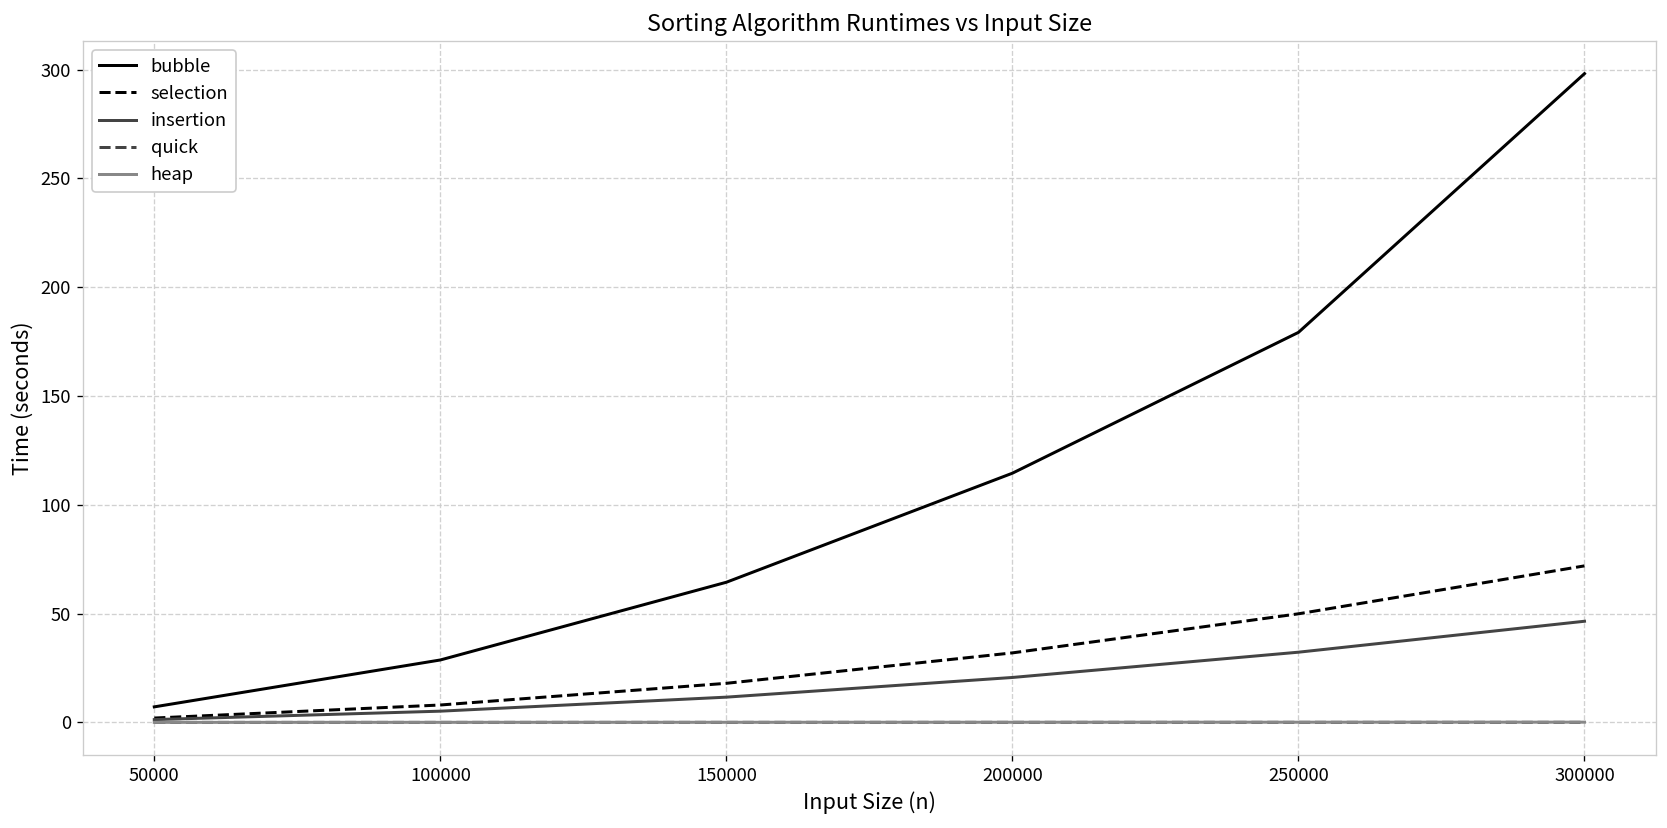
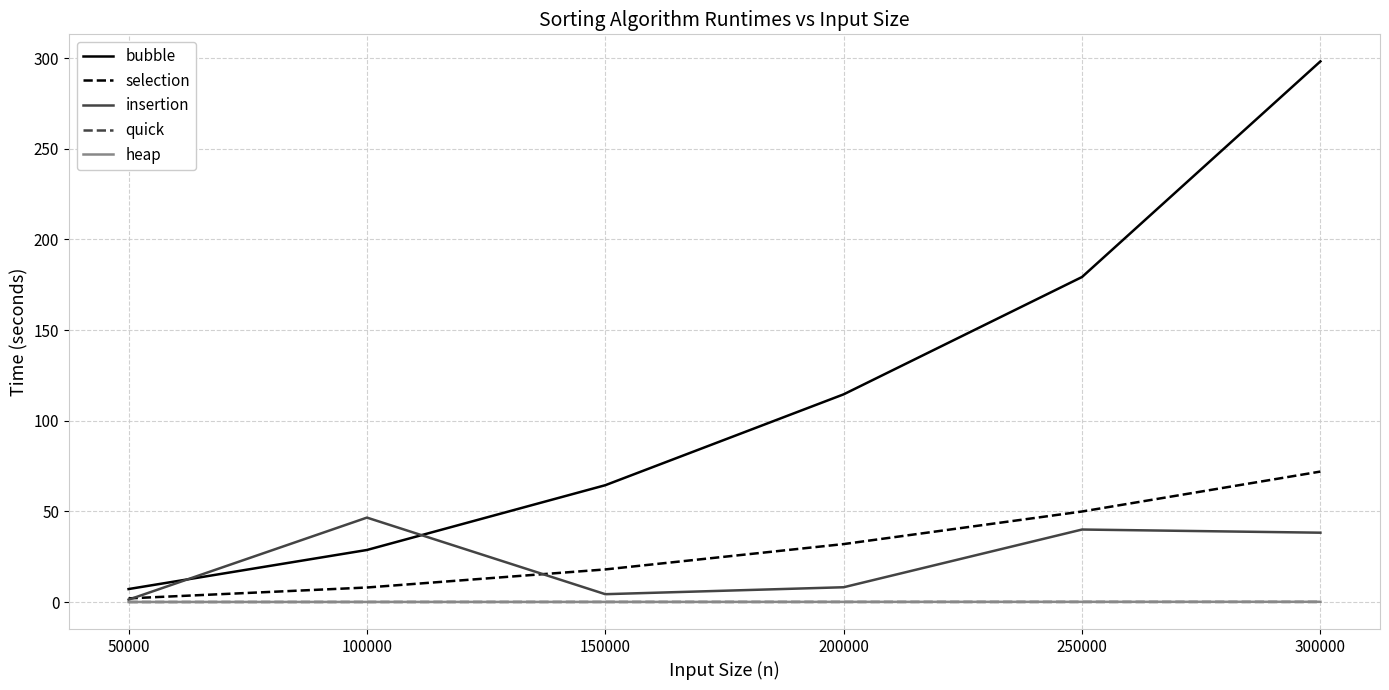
  {
    "insertion": {
-     "100000": 5,
-     "150000": 12,
-     "200000": 21,
-     "250000": 32,
-     "300000": 46
+     "100000": 47,
+     "150000": 4,
+     "200000": 8,
+     "250000": 40,
+     "300000": 38
    },
    "heap": {
      "100000": 0,
      "150000": 0,
      "200000": 0,
      "250000": 0,
      "300000": 0
    }
  }
